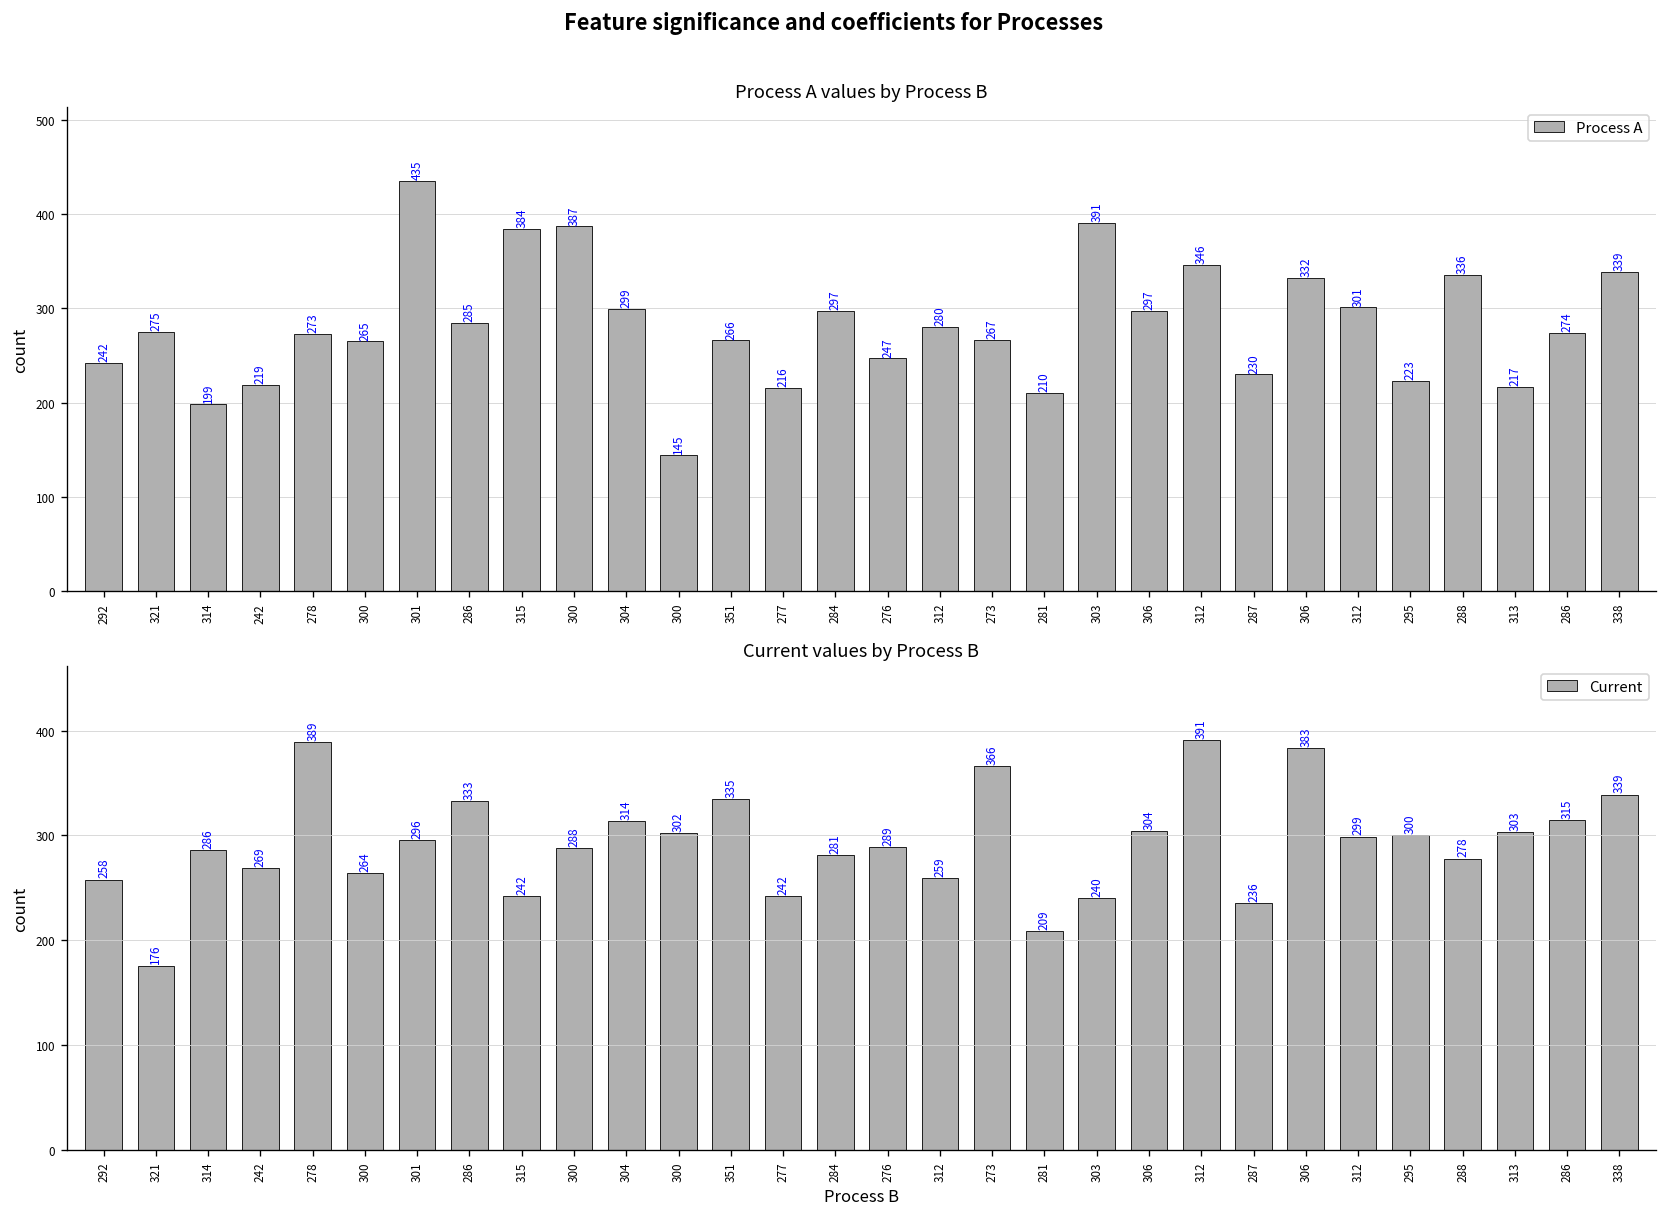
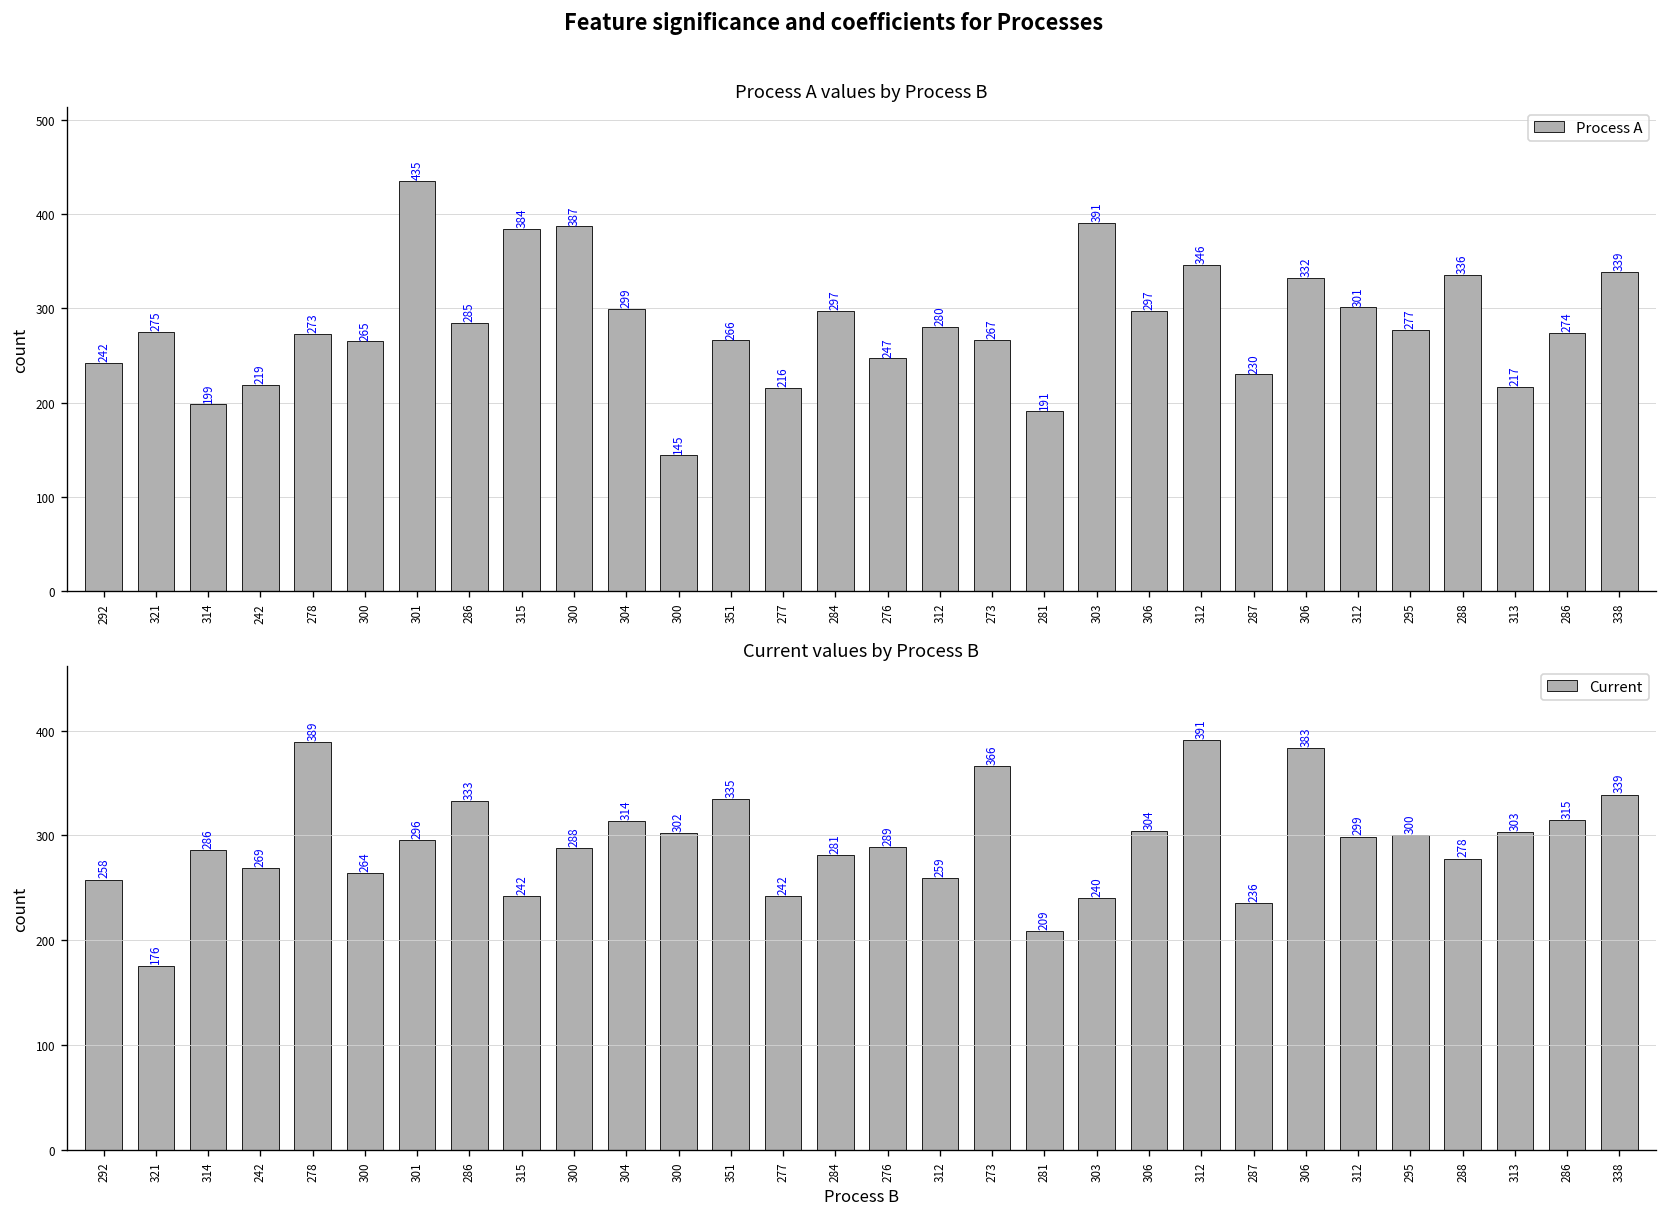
  {
    "Process A values by Process B": {
      "292": 242,
      "321": 275,
      "314": 199,
      "242": 219,
      "278": 273,
      "301": 435,
      "315": 384,
      "304": 299,
      "351": 266,
      "277": 216,
      "284": 297,
      "276": 247,
      "273": 267,
-     "281": 210,
+     "281": 191,
      "303": 391,
      "287": 230,
-     "295": 223,
+     "295": 277,
      "288": 336,
      "313": 217,
      "338": 339
    },
    "Current values by Process B": {
      "292": 258,
      "321": 176,
      "314": 286,
      "242": 269,
      "278": 389,
      "301": 296,
      "315": 242,
      "304": 314,
      "351": 335,
      "277": 242,
      "284": 281,
      "276": 289,
      "273": 366,
      "281": 209,
      "303": 240,
      "287": 236,
      "295": 300,
      "288": 278,
      "313": 303,
      "338": 339
    }
  }
